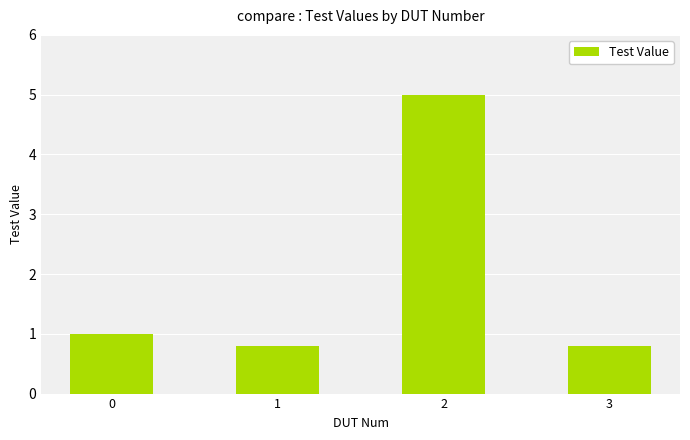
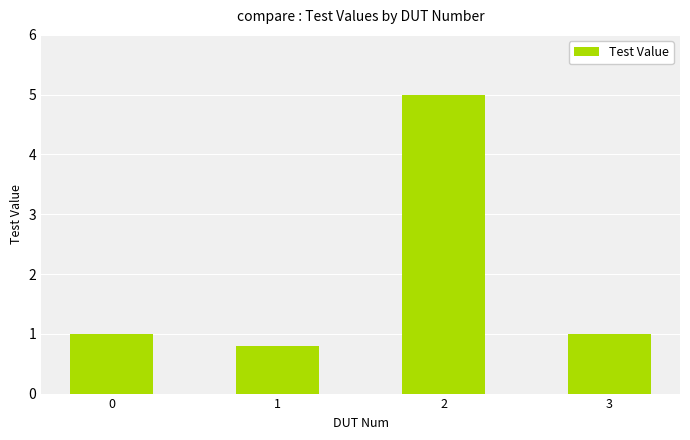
  {
    "0": 1.0,
    "1": 0.8,
    "2": 5.0,
-   "3": 0.8
+   "3": 1.0
  }
